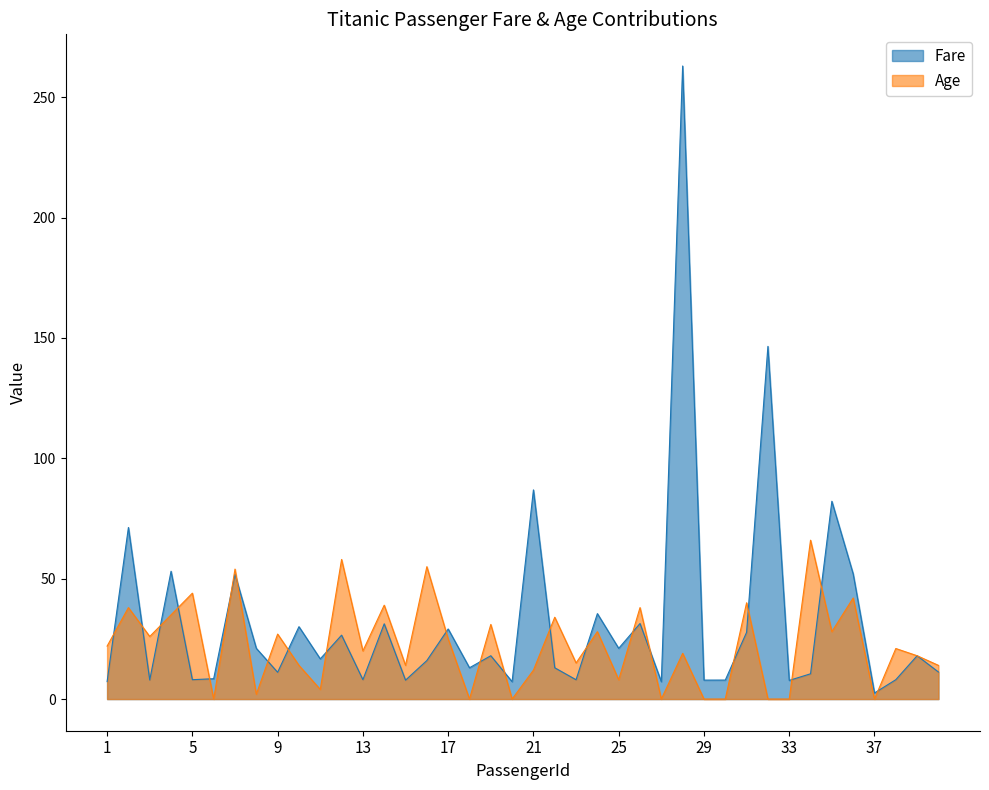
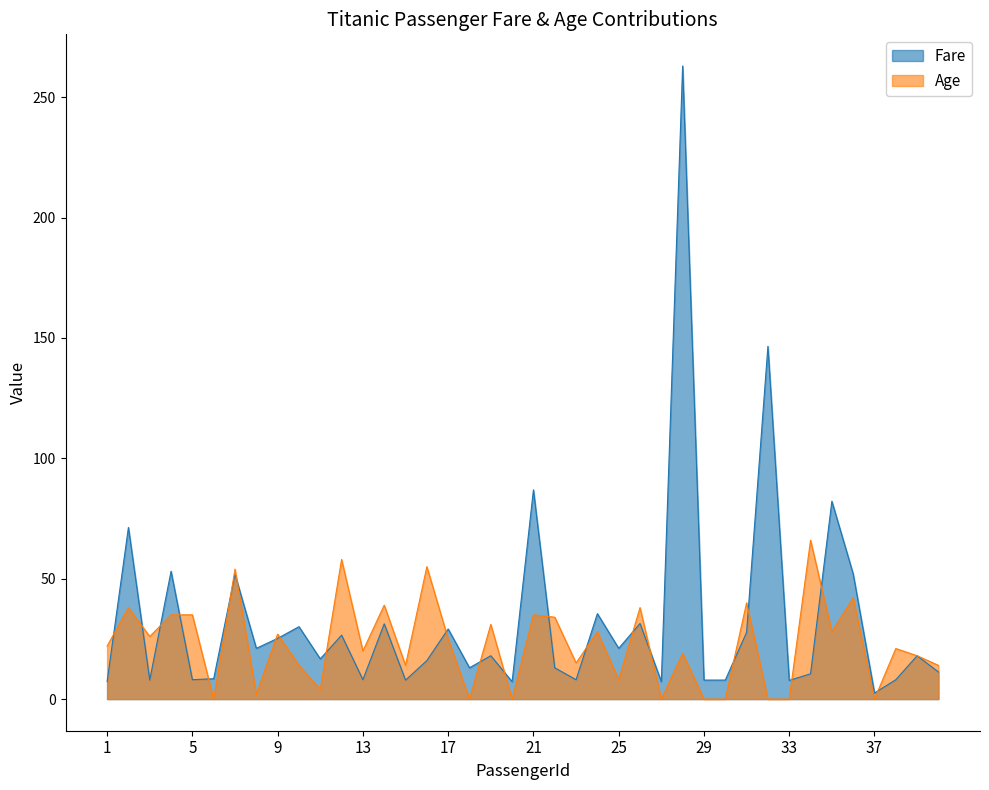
  {
    "Fare": {
      "1": 7,
      "5": 8,
-     "9": 11,
+     "9": 25,
      "13": 8,
      "17": 29,
      "21": 87,
      "25": 21,
      "29": 8,
      "33": 8,
      "37": 3
    },
    "Age": {
      "1": 22,
-     "5": 44,
+     "5": 35,
      "9": 27,
      "13": 20,
      "17": 25,
-     "21": 12,
+     "21": 35,
      "25": 8,
      "29": 0,
      "33": 0,
      "37": 0
    }
  }
